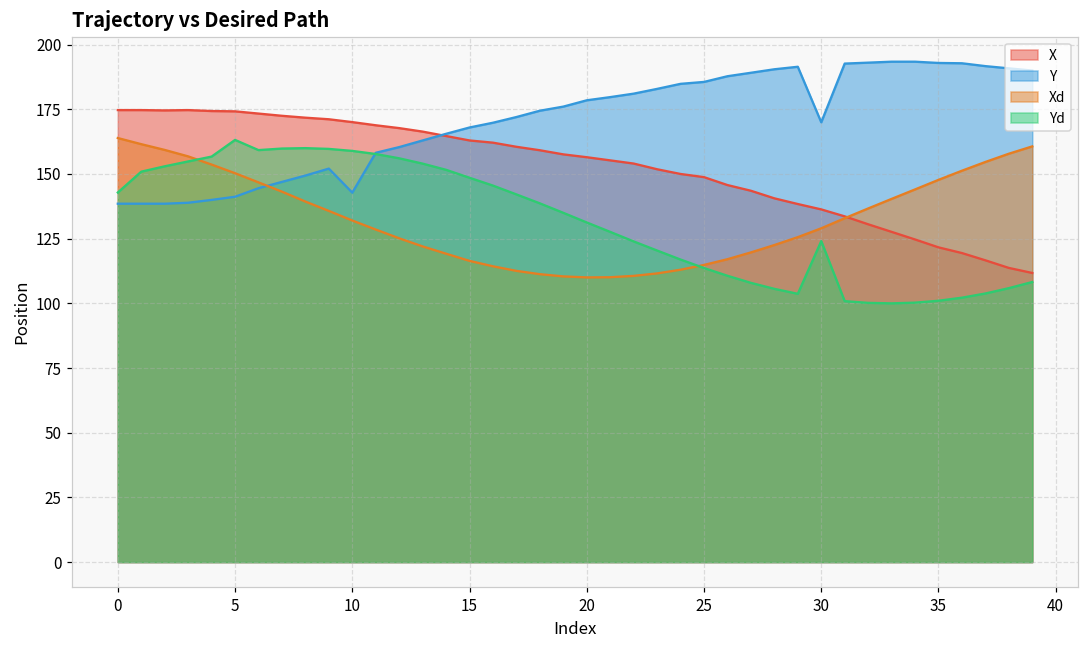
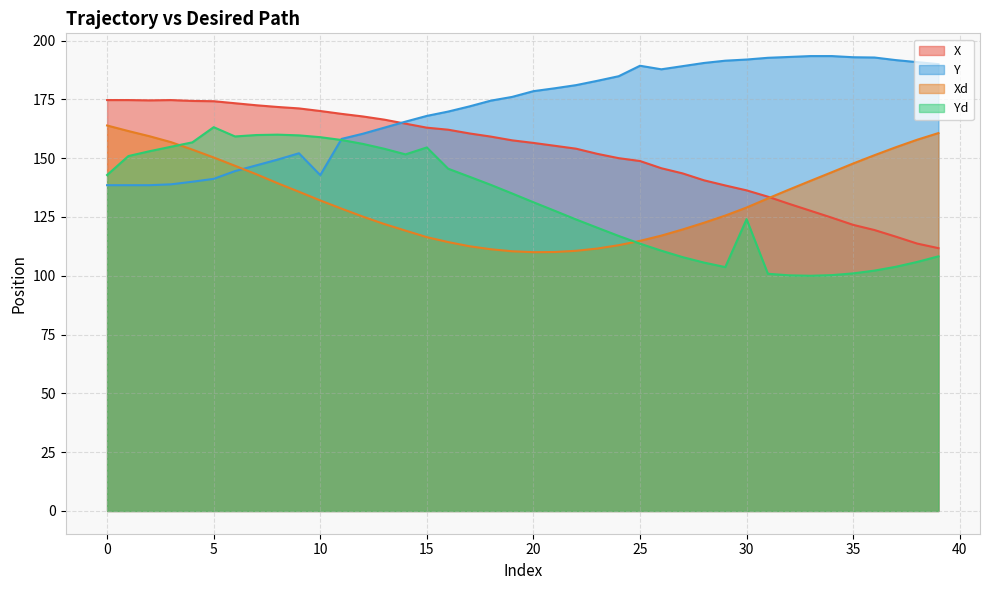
  {
    "Y": {
      "0": 139,
      "5": 141,
      "10": 143,
      "15": 168,
      "20": 178,
-     "25": 186,
-     "30": 170,
+     "25": 189,
+     "30": 192,
      "35": 193
    },
    "Yd": {
      "0": 143,
      "5": 163,
      "10": 159,
-     "15": 149,
+     "15": 155,
      "20": 131,
      "25": 114,
      "30": 124,
      "35": 101
    }
  }
